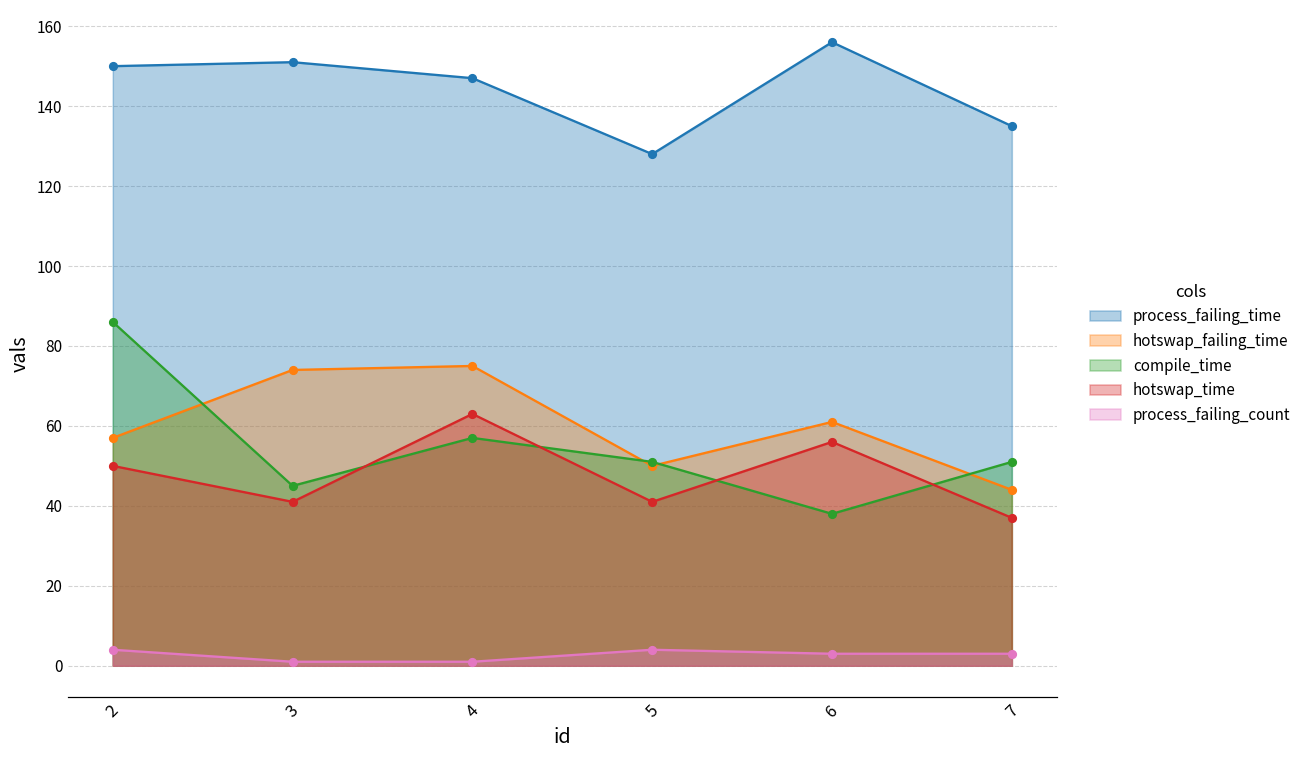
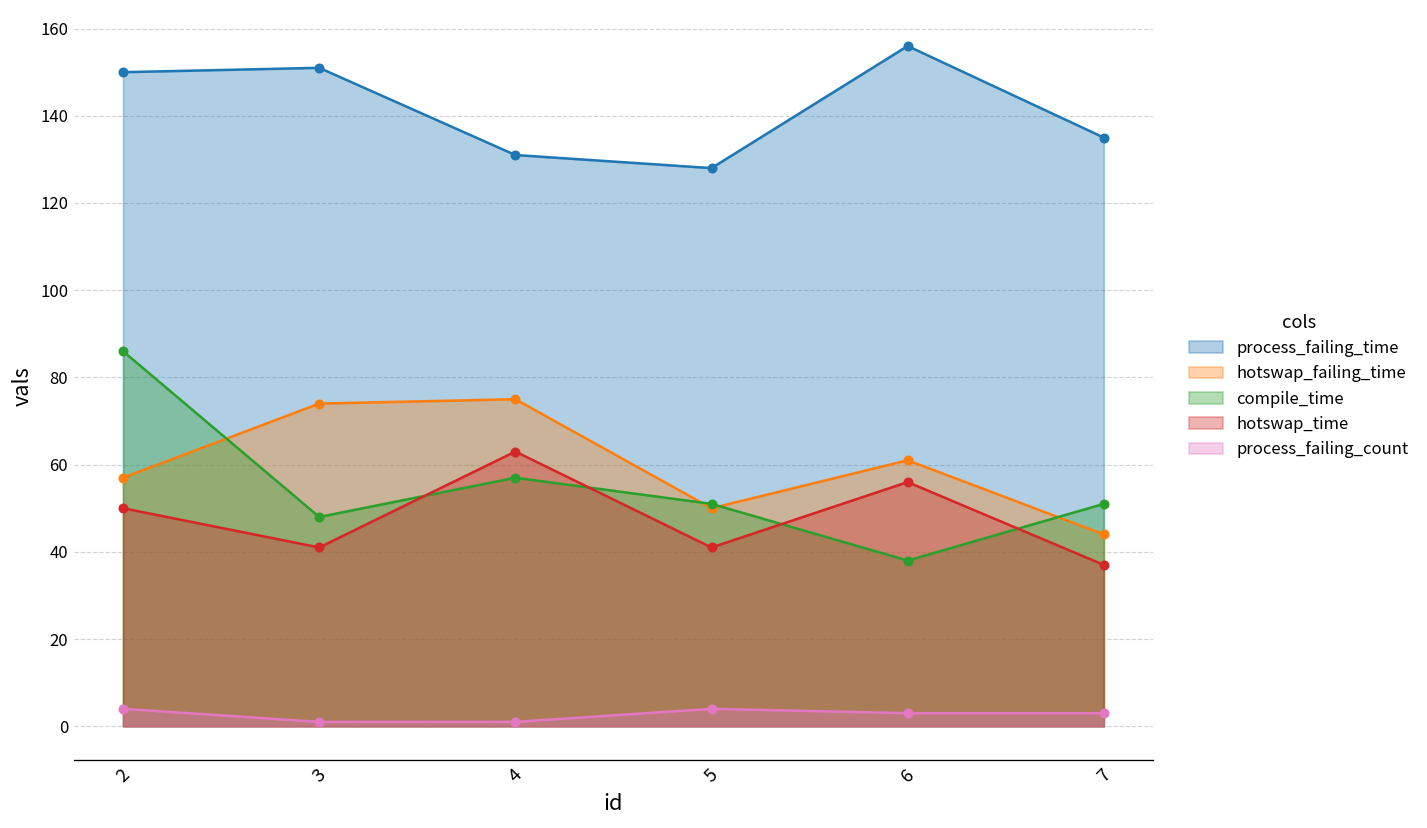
  {
    "process_failing_time": {
      "2": 150,
      "3": 151,
-     "4": 147,
+     "4": 131,
      "5": 128,
      "6": 156,
      "7": 135
    },
    "compile_time": {
      "2": 86,
-     "3": 45,
+     "3": 48,
      "4": 57,
      "5": 51,
      "6": 38,
      "7": 51
    },
    "process_failing_count": {
      "2": 4,
      "3": 1,
      "4": 1,
      "5": 4,
      "6": 3,
      "7": 3
    }
  }
